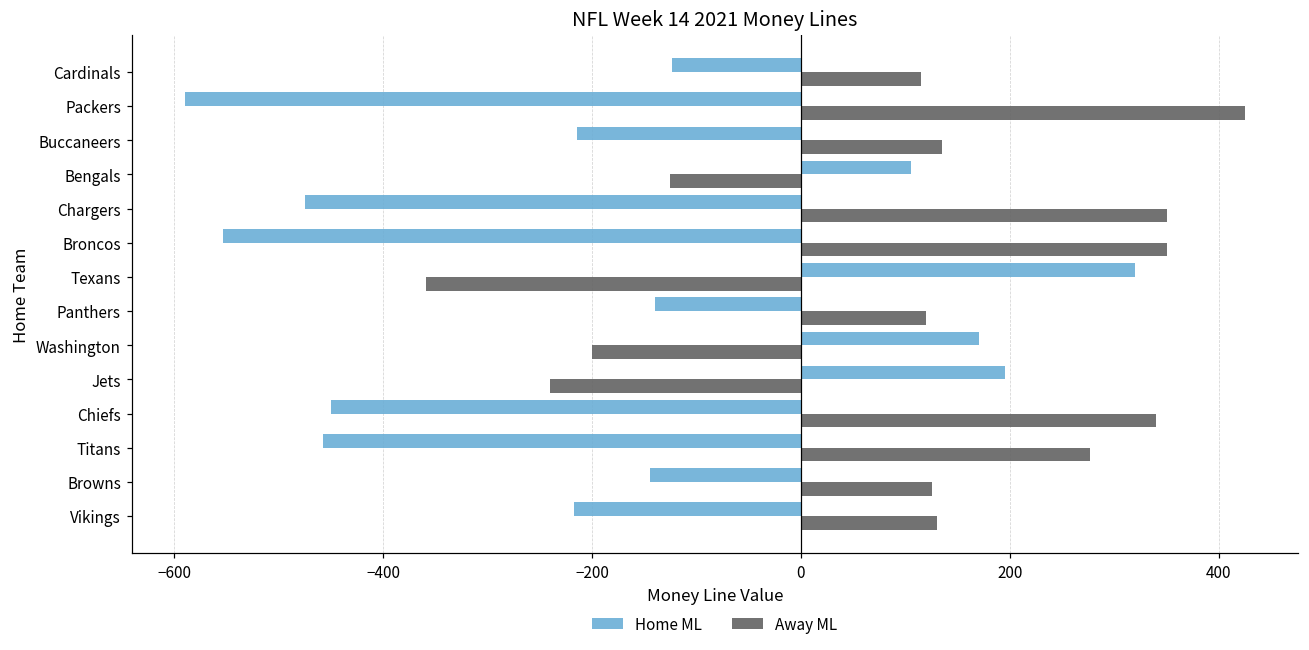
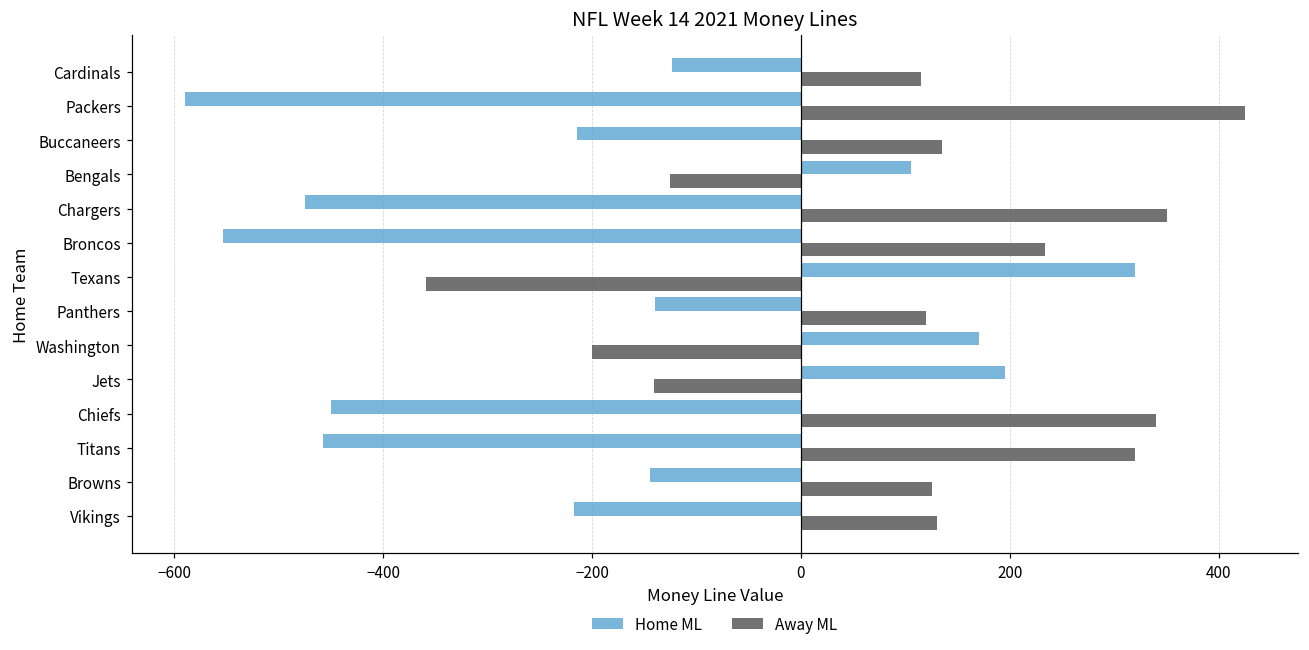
  {
    "Home ML": {
      "Cardinals": -120,
      "Packers": -590,
      "Buccaneers": -210,
      "Bengals": 110,
      "Chargers": -480,
      "Broncos": -550,
      "Texans": 320,
      "Panthers": -140,
      "Washington": 170,
      "Jets": 200,
      "Chiefs": -450,
      "Titans": -460,
      "Browns": -150,
      "Vikings": -220
    },
    "Away ML": {
      "Cardinals": 120,
      "Packers": 430,
      "Buccaneers": 140,
      "Bengals": -130,
      "Chargers": 350,
-     "Broncos": 350,
+     "Broncos": 230,
      "Texans": -360,
      "Panthers": 120,
      "Washington": -200,
-     "Jets": -240,
+     "Jets": -140,
      "Chiefs": 340,
-     "Titans": 280,
+     "Titans": 320,
      "Browns": 130,
      "Vikings": 130
    }
  }
